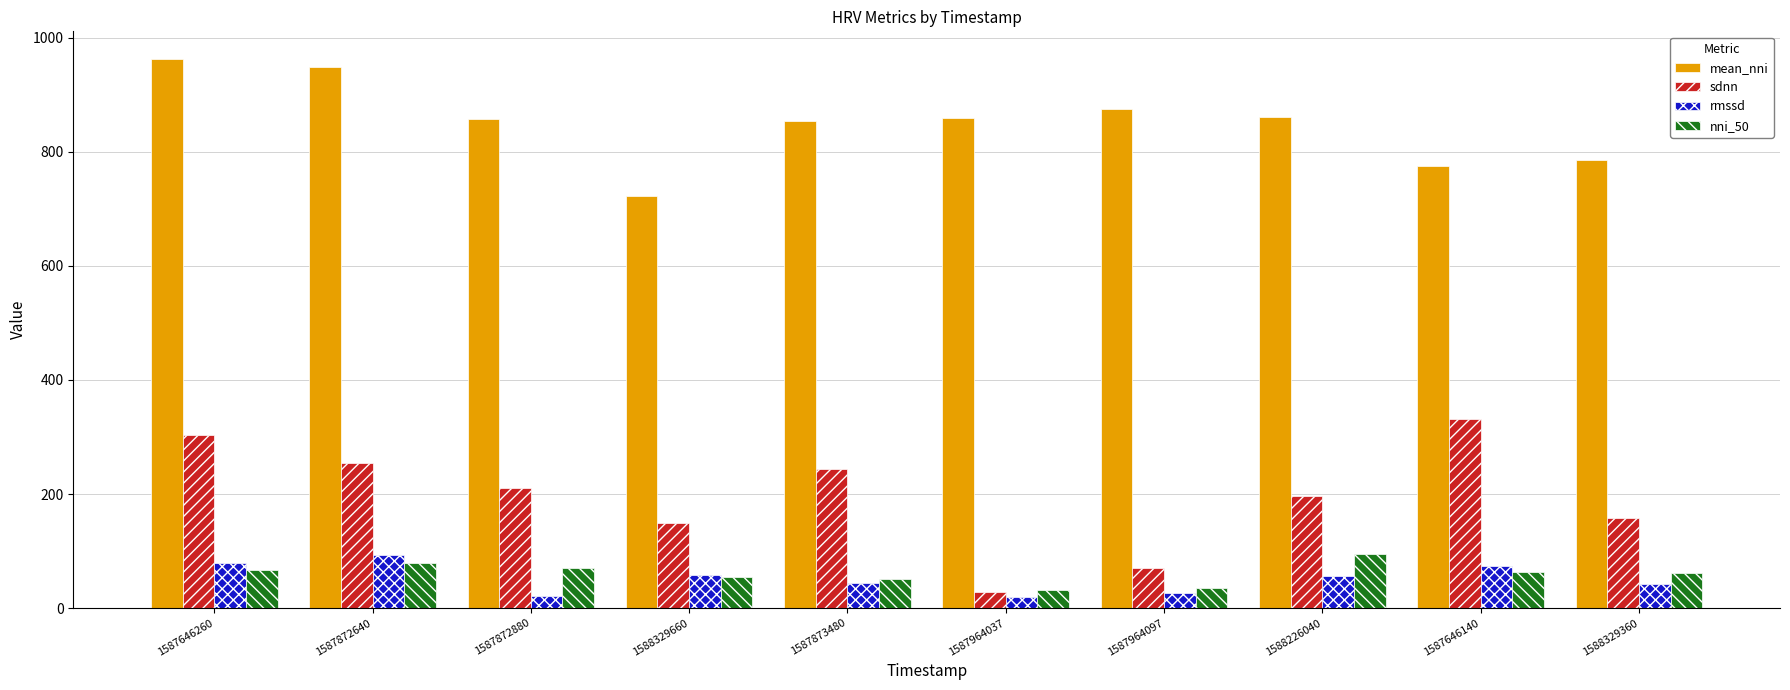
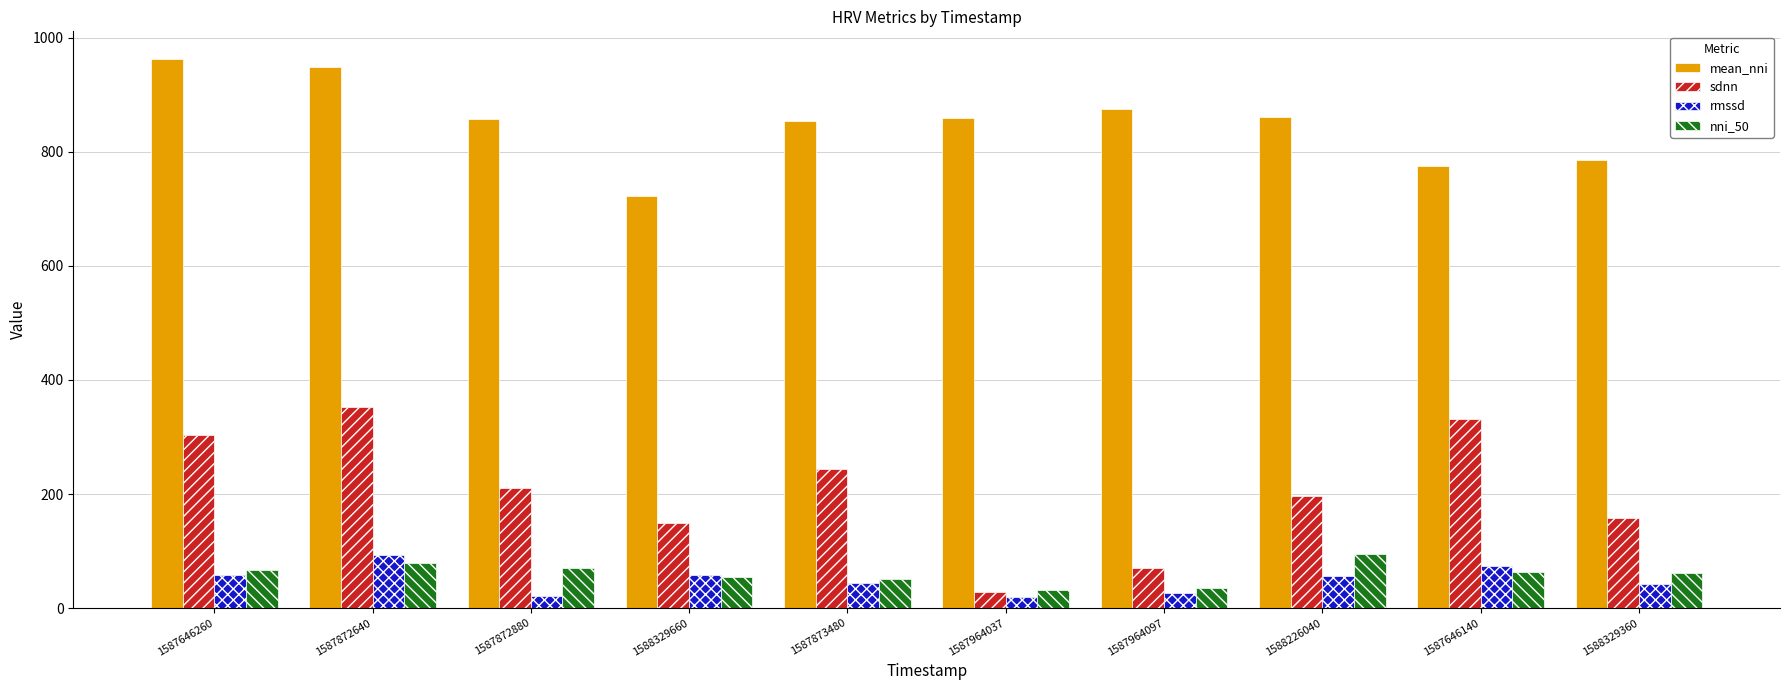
  {
    "mean_nni": {
      "1587646260": 960,
      "1587872640": 950,
      "1587872880": 860,
      "1588329660": 720,
      "1587873480": 850,
      "1587964037": 860,
      "1587964097": 880,
      "1588226040": 860,
      "1587646140": 780,
      "1588329360": 790
    },
    "sdnn": {
      "1587646260": 300,
-     "1587872640": 250,
+     "1587872640": 350,
      "1587872880": 210,
      "1588329660": 150,
      "1587873480": 240,
      "1587964037": 30,
      "1587964097": 70,
      "1588226040": 200,
      "1587646140": 330,
      "1588329360": 160
    },
    "rmssd": {
-     "1587646260": 80,
+     "1587646260": 60,
      "1587872640": 90,
      "1587872880": 20,
      "1588329660": 60,
      "1587873480": 40,
      "1587964037": 20,
      "1587964097": 30,
      "1588226040": 60,
      "1587646140": 70,
      "1588329360": 40
    },
    "nni_50": {
      "1587646260": 70,
      "1587872640": 80,
      "1587872880": 70,
      "1588329660": 60,
      "1587873480": 50,
      "1587964037": 30,
      "1587964097": 40,
      "1588226040": 100,
      "1587646140": 60,
      "1588329360": 60
    }
  }
